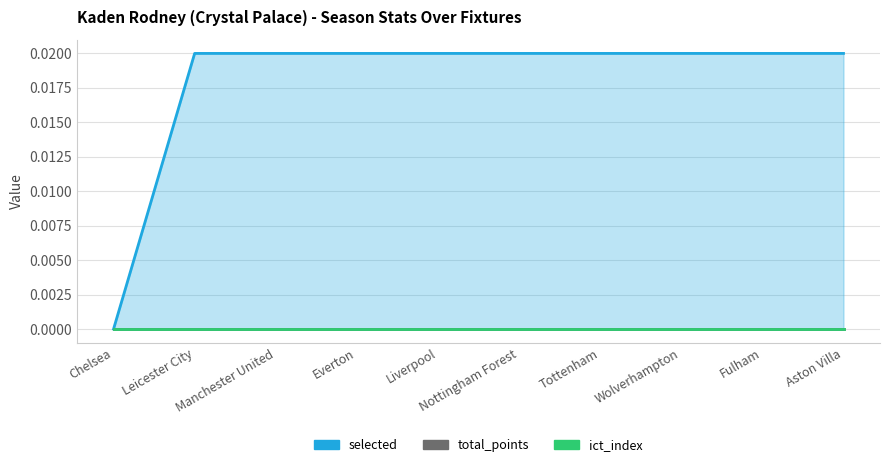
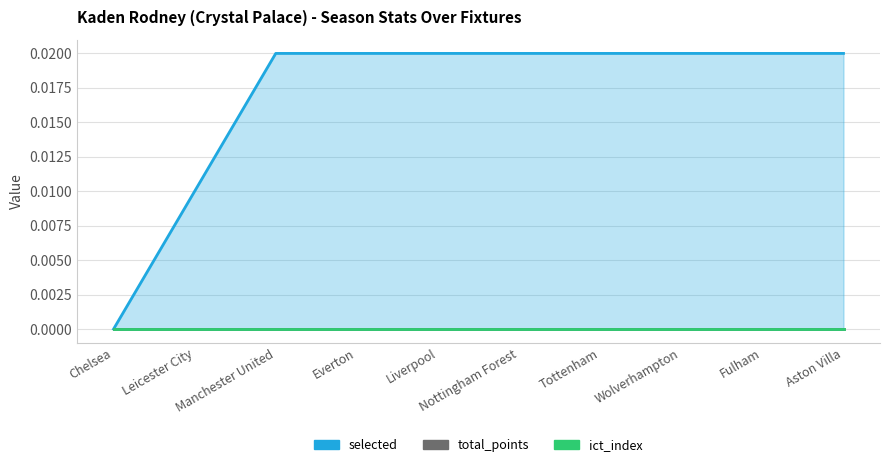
  {
    "selected": {
-     "Leicester City": 0.02,
+     "Leicester City": 0.01,
      "Manchester United": 0.02,
      "Everton": 0.02,
      "Liverpool": 0.02,
      "Nottingham Forest": 0.02,
      "Tottenham": 0.02,
      "Wolverhampton": 0.02,
      "Fulham": 0.02,
      "Aston Villa": 0.02
    },
    "ict_index": {
      "Leicester City": 0.00,
      "Manchester United": 0.00,
      "Everton": 0.00,
      "Liverpool": 0.00,
      "Nottingham Forest": 0.00,
      "Tottenham": 0.00,
      "Wolverhampton": 0.00,
      "Fulham": 0.00,
      "Aston Villa": 0.00
    }
  }
